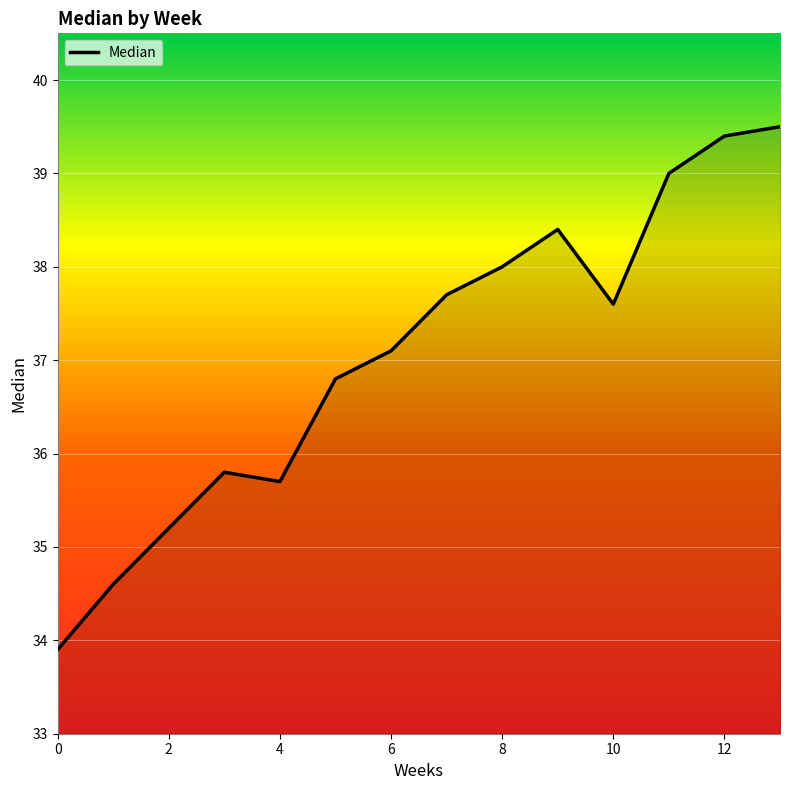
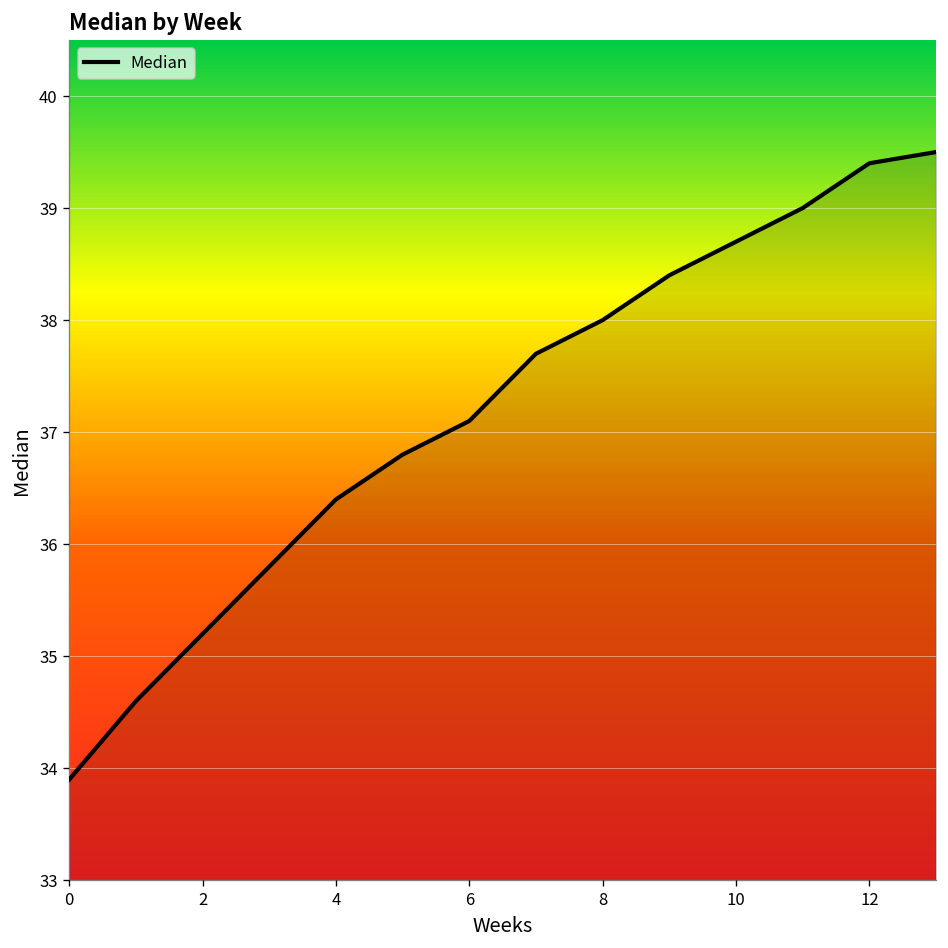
  {
    "0": 33.9,
    "2": 35.2,
-   "4": 35.7,
+   "4": 36.4,
    "6": 37.1,
    "8": 38.0,
-   "10": 37.6,
+   "10": 38.7,
    "12": 39.4
  }
